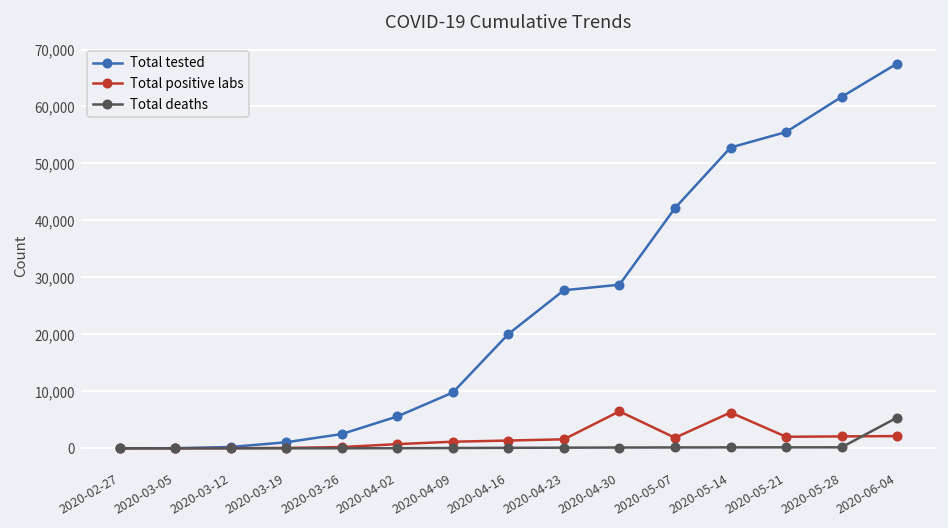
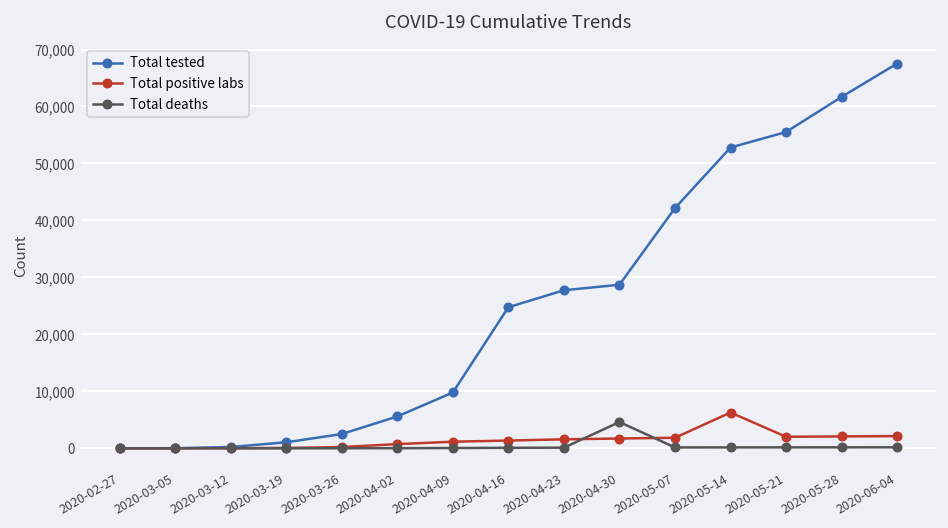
  {
    "Total tested": {
      "2020-03-19": "1,000",
      "2020-03-26": "3,000",
      "2020-04-02": "6,000",
      "2020-04-09": "10,000",
-     "2020-04-16": "20,000",
+     "2020-04-16": "25,000",
      "2020-04-23": "28,000",
      "2020-04-30": "29,000",
      "2020-05-07": "42,000",
      "2020-05-14": "53,000",
      "2020-05-21": "56,000",
      "2020-05-28": "62,000",
      "2020-06-04": "68,000"
    },
    "Total positive labs": {
      "2020-04-02": "1,000",
      "2020-04-09": "1,000",
      "2020-04-16": "1,000",
      "2020-04-23": "2,000",
-     "2020-04-30": "6,000",
+     "2020-04-30": "2,000",
      "2020-05-07": "2,000",
      "2020-05-14": "6,000",
      "2020-05-21": "2,000",
      "2020-05-28": "2,000",
      "2020-06-04": "2,000"
    },
    "Total deaths": {
      "2020-04-02": "0",
      "2020-04-09": "0",
      "2020-04-16": "0",
      "2020-04-23": "0",
-     "2020-04-30": "0",
+     "2020-04-30": "5,000",
      "2020-05-07": "0",
      "2020-05-14": "0",
      "2020-05-21": "0",
      "2020-05-28": "0",
-     "2020-06-04": "5,000"
+     "2020-06-04": "0"
    }
  }
